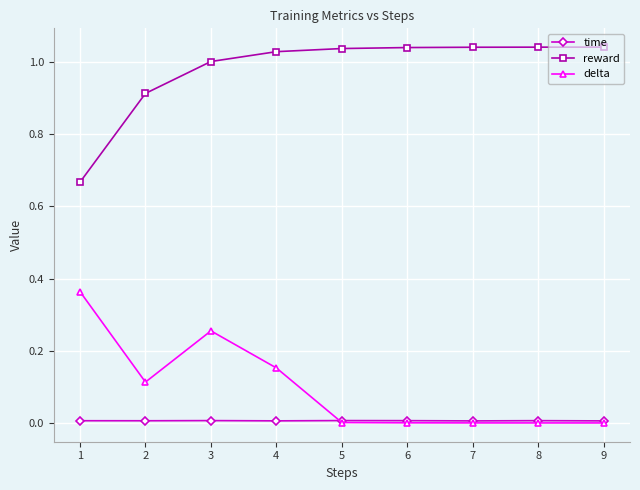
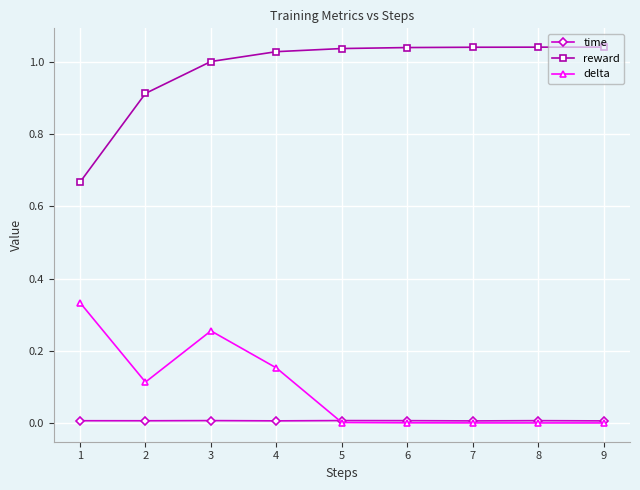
  {
    "delta": {
-     "1": 0.36,
+     "1": 0.33,
      "2": 0.11,
      "3": 0.25,
      "4": 0.15
    }
  }
